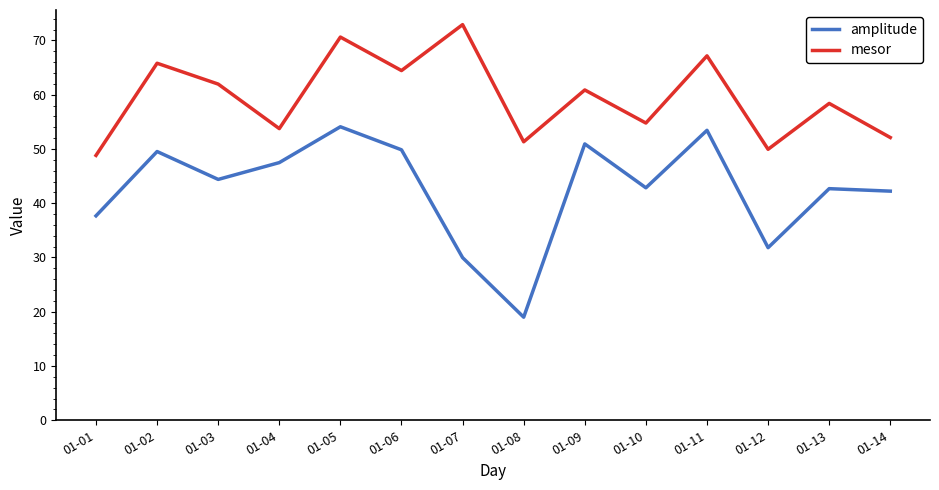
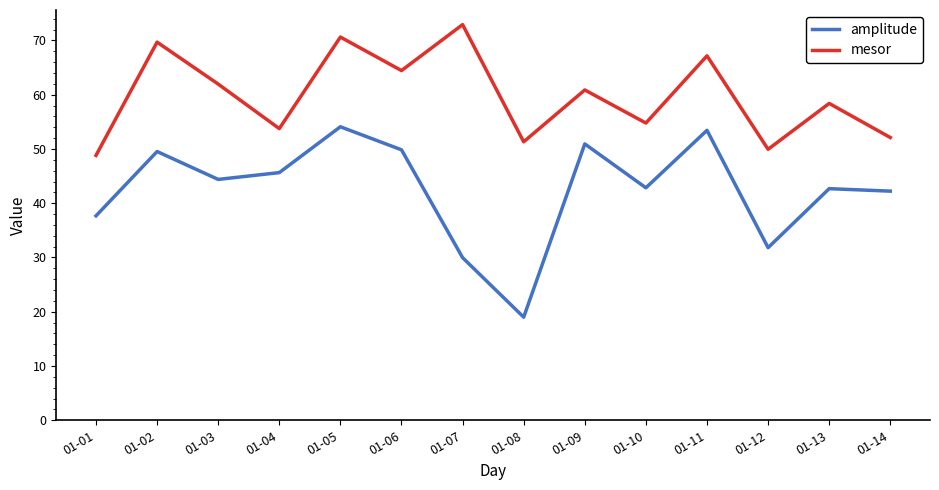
  {
    "amplitude": {
      "01-01": 38,
      "01-02": 50,
      "01-03": 44,
-     "01-04": 47,
+     "01-04": 46,
      "01-05": 54,
      "01-06": 50,
      "01-07": 30,
      "01-08": 19,
      "01-09": 51,
      "01-10": 43,
      "01-11": 53,
      "01-12": 32,
      "01-13": 43,
      "01-14": 42
    },
    "mesor": {
      "01-01": 49,
-     "01-02": 66,
+     "01-02": 70,
      "01-03": 62,
      "01-04": 54,
      "01-05": 71,
      "01-06": 64,
      "01-07": 73,
      "01-08": 51,
      "01-09": 61,
      "01-10": 55,
      "01-11": 67,
      "01-12": 50,
      "01-13": 58,
      "01-14": 52
    }
  }
